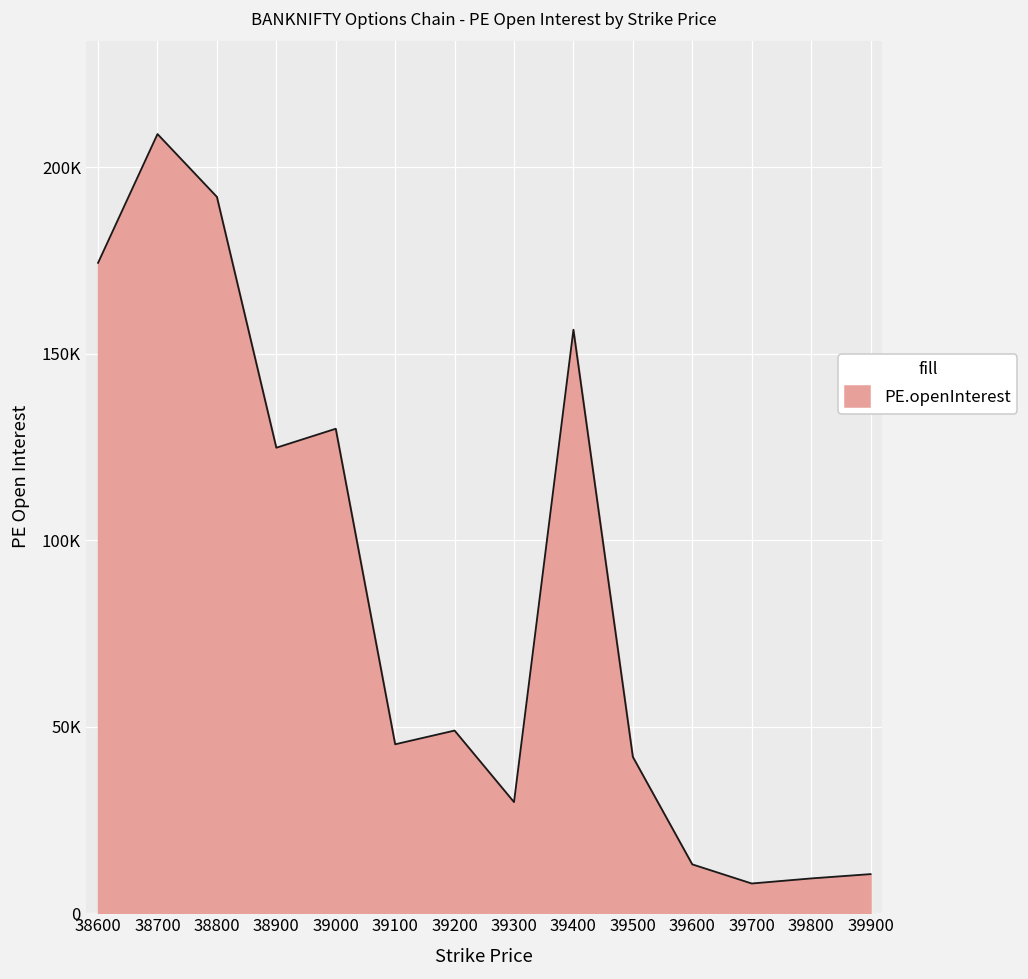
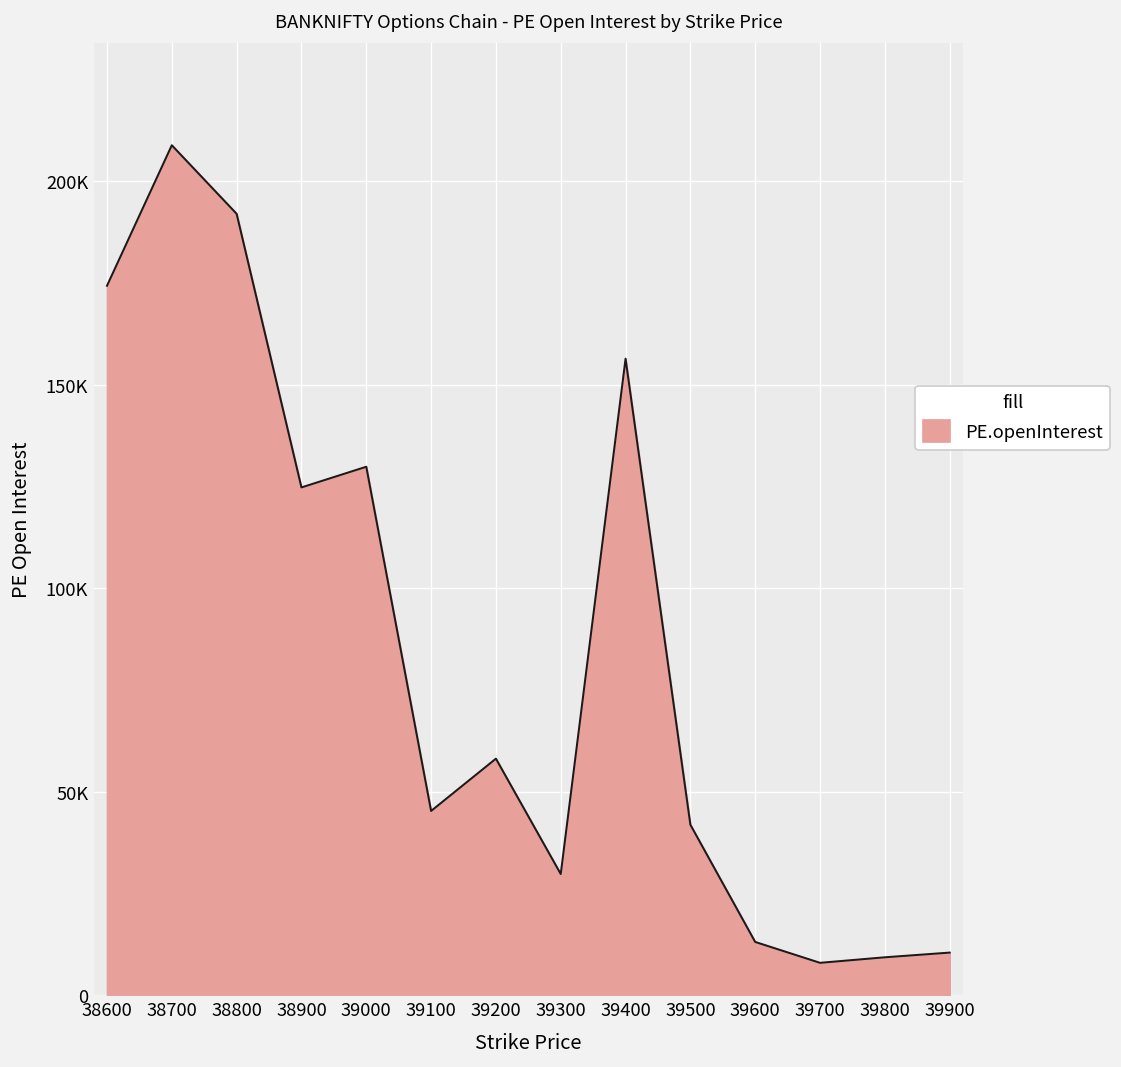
  {
    "38600": 174000,
    "38700": 209000,
    "38800": 192000,
    "38900": 125000,
    "39000": 130000,
    "39100": 45000,
-   "39200": 49000,
+   "39200": 58000,
    "39300": 30000,
    "39400": 156000,
    "39500": 42000,
    "39600": 13000,
    "39700": 8000,
    "39800": 9000,
    "39900": 10000
  }
